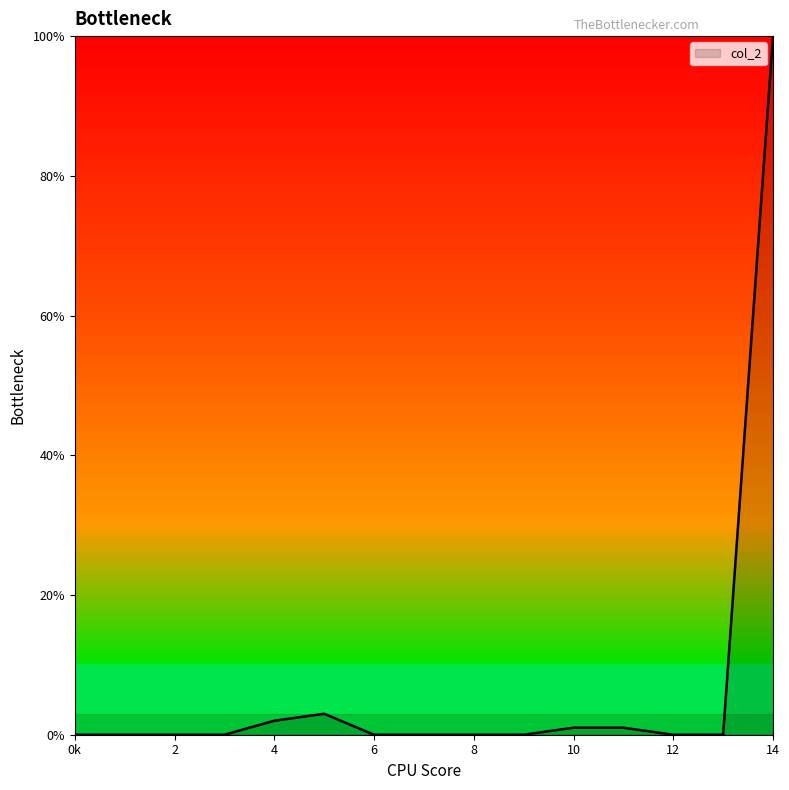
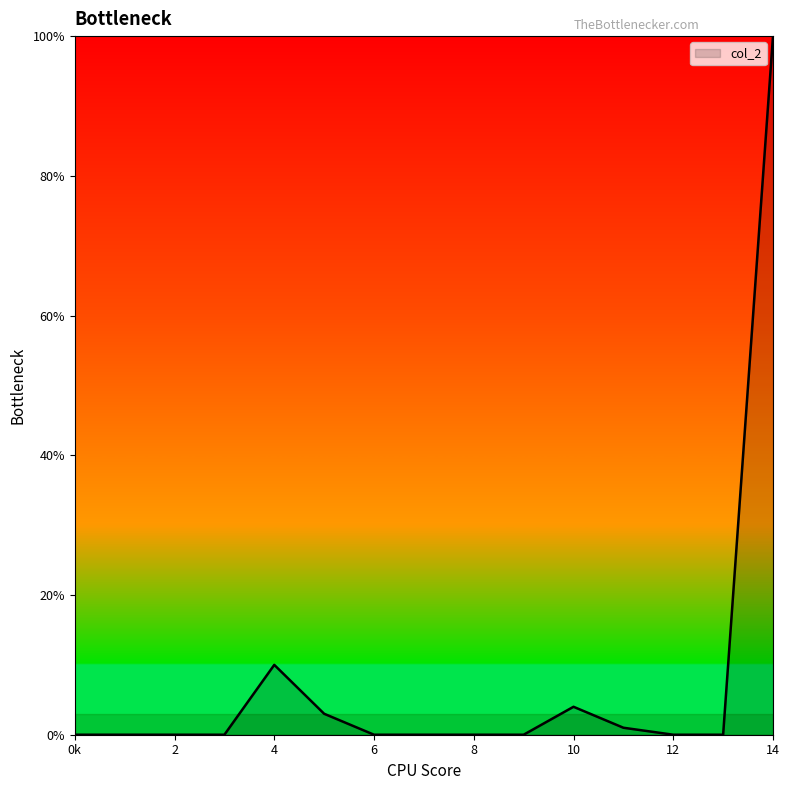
  {
    "col_2": {
      "0k": "0%",
      "2": "0%",
-     "4": "2%",
+     "4": "10%",
      "6": "0%",
      "8": "0%",
-     "10": "1%",
+     "10": "4%",
      "12": "0%",
      "14": "100%"
    }
  }
